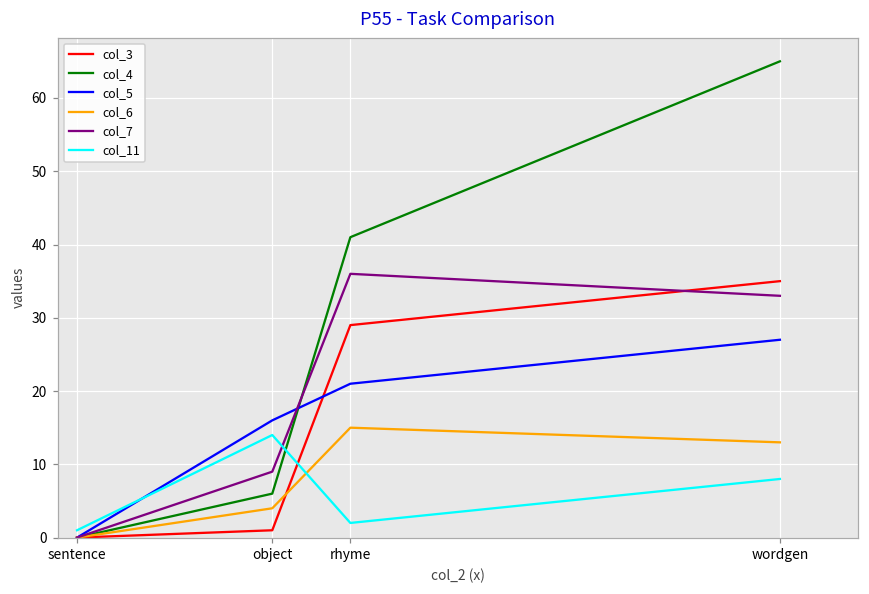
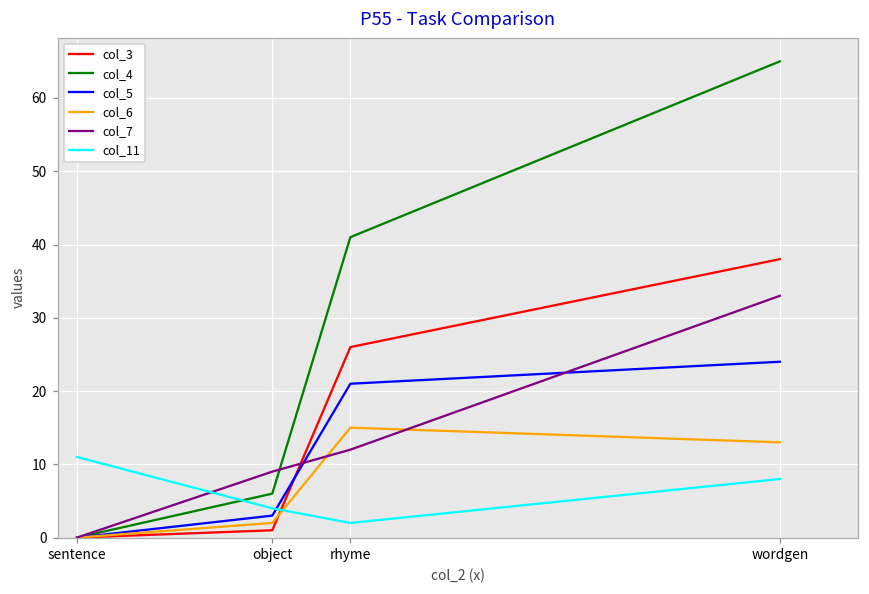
  {
    "col_3": {
      "object": 1,
-     "rhyme": 29,
-     "wordgen": 35
+     "rhyme": 26,
+     "wordgen": 38
    },
    "col_4": {
      "object": 6,
      "rhyme": 41,
      "wordgen": 65
    },
    "col_5": {
-     "object": 16,
+     "object": 3,
      "rhyme": 21,
-     "wordgen": 27
+     "wordgen": 24
    },
    "col_6": {
-     "object": 4,
+     "object": 2,
      "rhyme": 15,
      "wordgen": 13
    },
    "col_7": {
      "object": 9,
-     "rhyme": 36,
+     "rhyme": 12,
      "wordgen": 33
    },
    "col_11": {
-     "sentence": 1,
-     "object": 14,
+     "sentence": 11,
+     "object": 4,
      "rhyme": 2,
      "wordgen": 8
    }
  }
